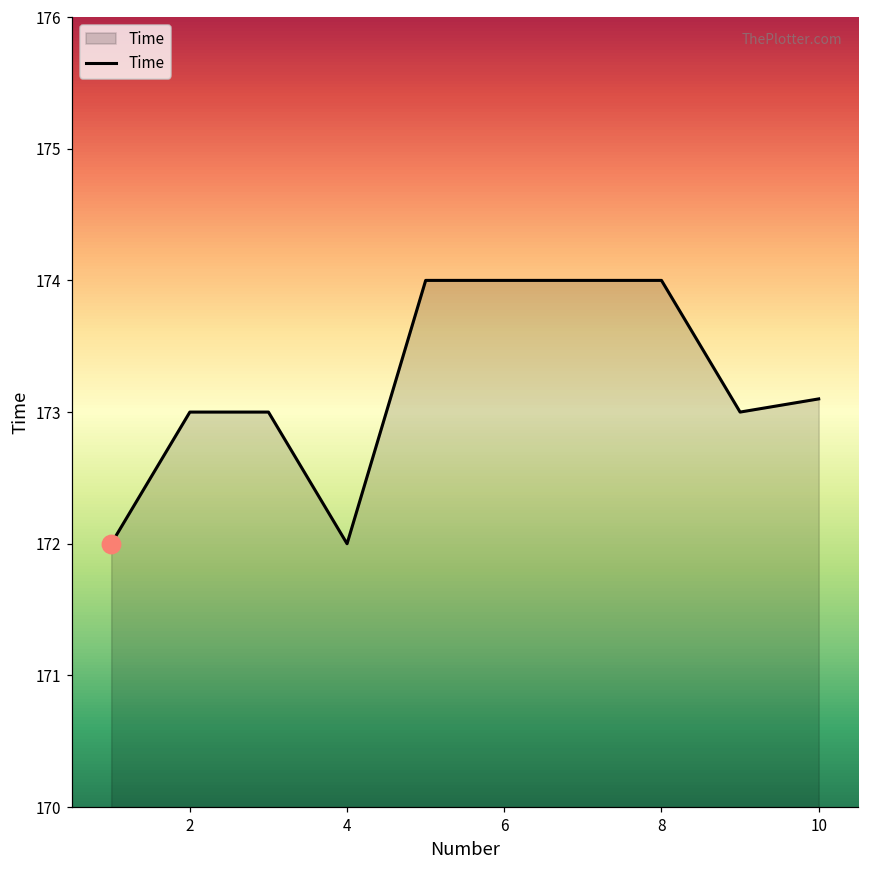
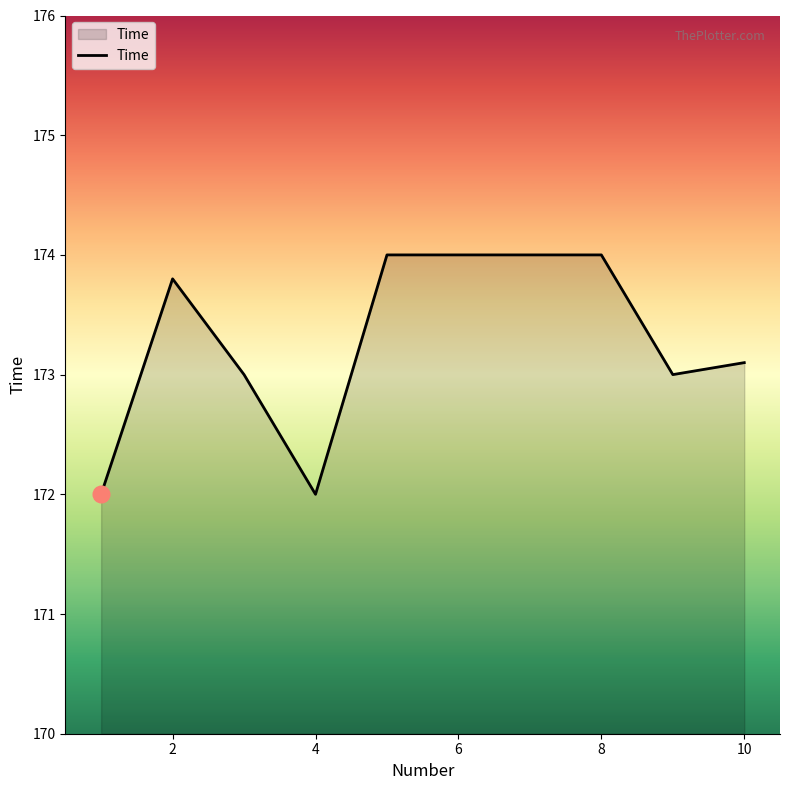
  {
    "Time": {
-     "2": 173.0,
+     "2": 173.8,
      "4": 172.0,
      "6": 174.0,
      "8": 174.0,
      "10": 173.1
    }
  }
